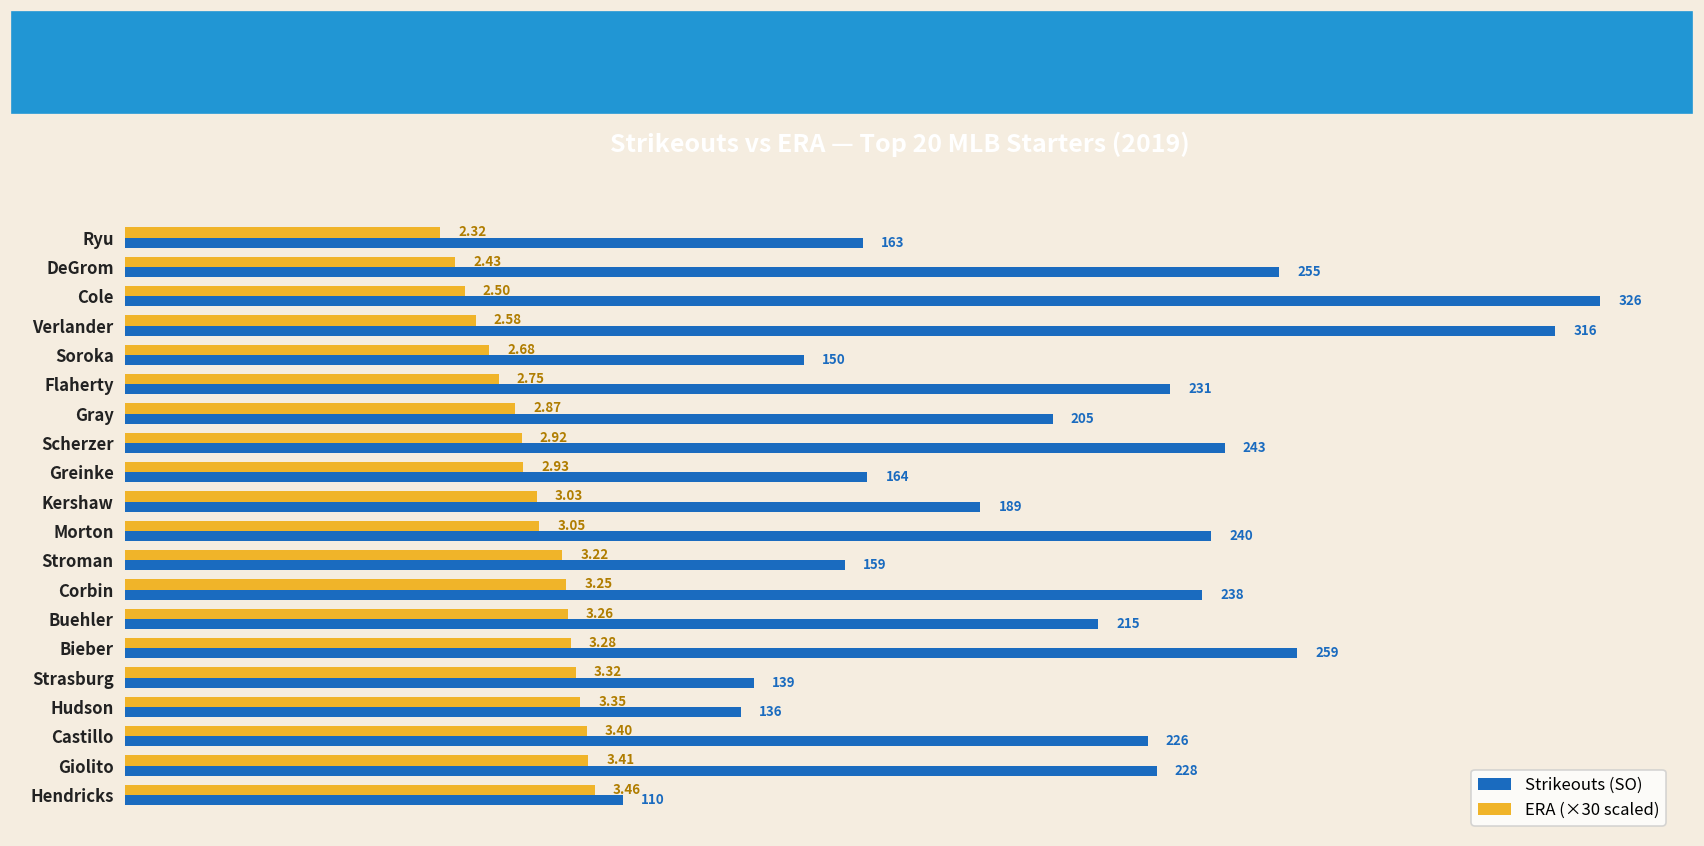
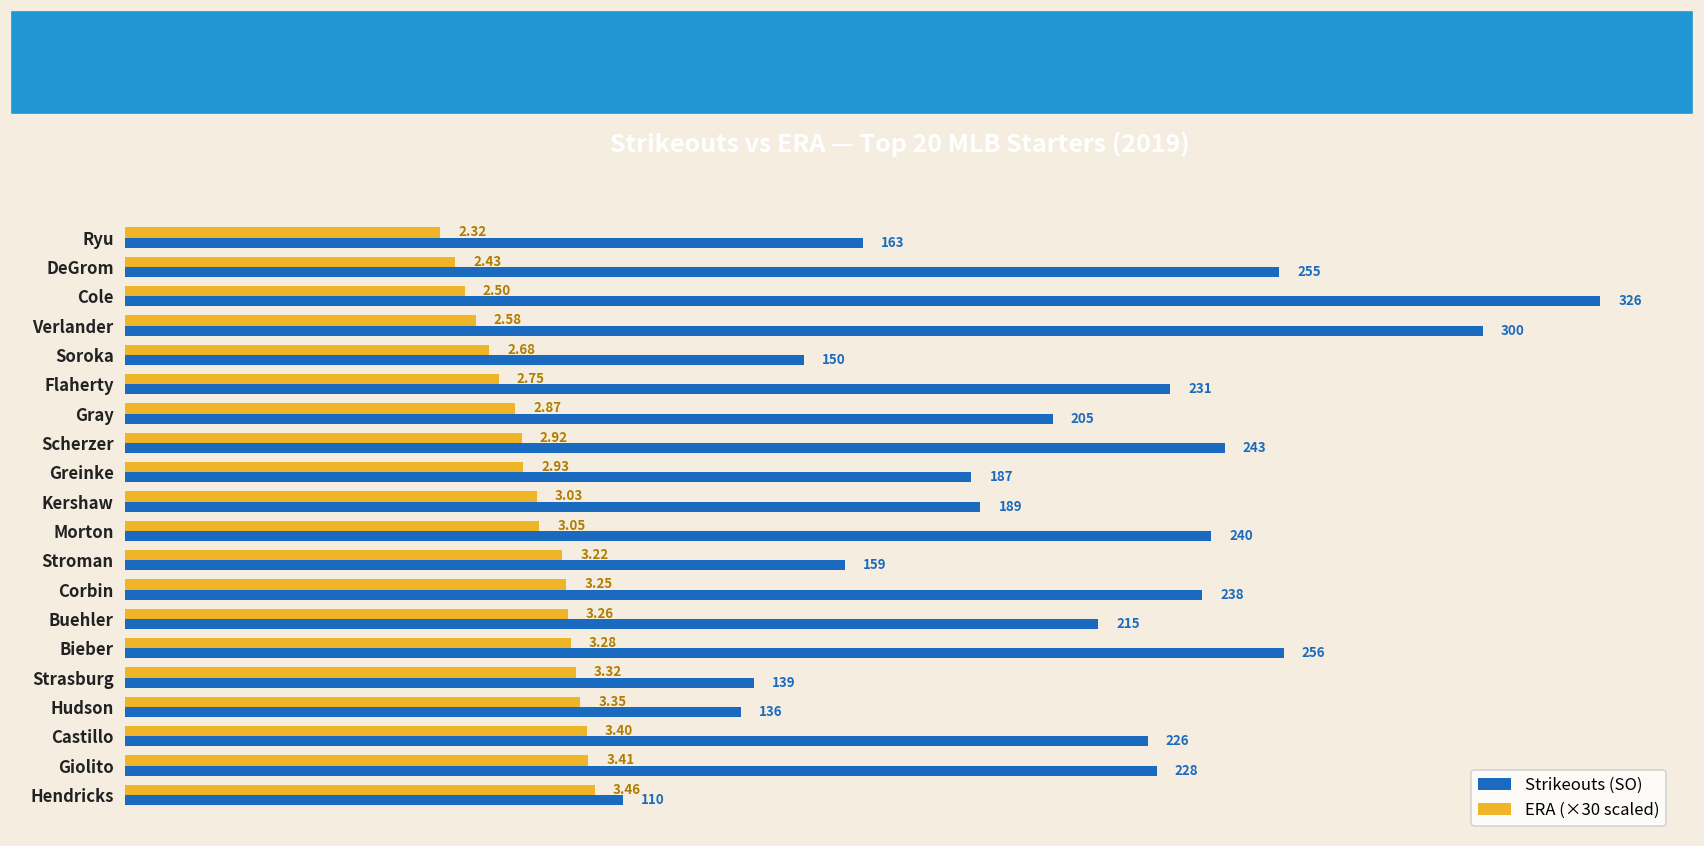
  {
    "Strikeouts (SO)": {
      "Ryu": 163,
      "DeGrom": 255,
      "Cole": 326,
-     "Verlander": 316,
+     "Verlander": 300,
      "Soroka": 150,
      "Flaherty": 231,
      "Gray": 205,
      "Scherzer": 243,
-     "Greinke": 164,
+     "Greinke": 187,
      "Kershaw": 189,
      "Morton": 240,
      "Stroman": 159,
      "Corbin": 238,
      "Buehler": 215,
-     "Bieber": 259,
+     "Bieber": 256,
      "Strasburg": 139,
      "Hudson": 136,
      "Castillo": 226,
      "Giolito": 228,
      "Hendricks": 110
    }
  }
